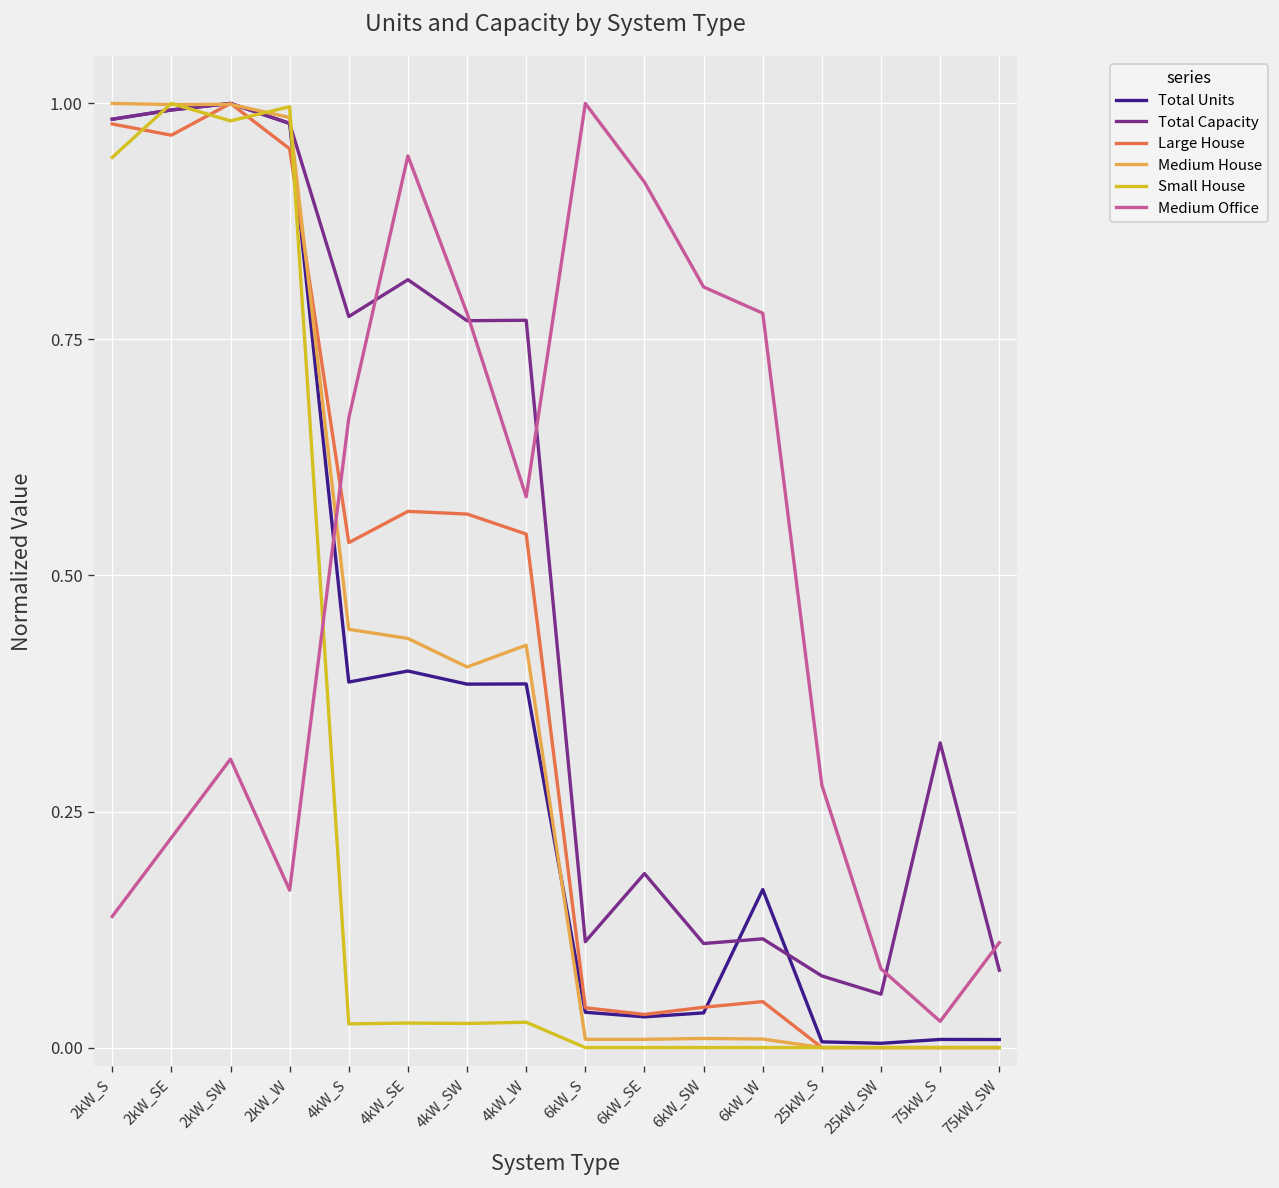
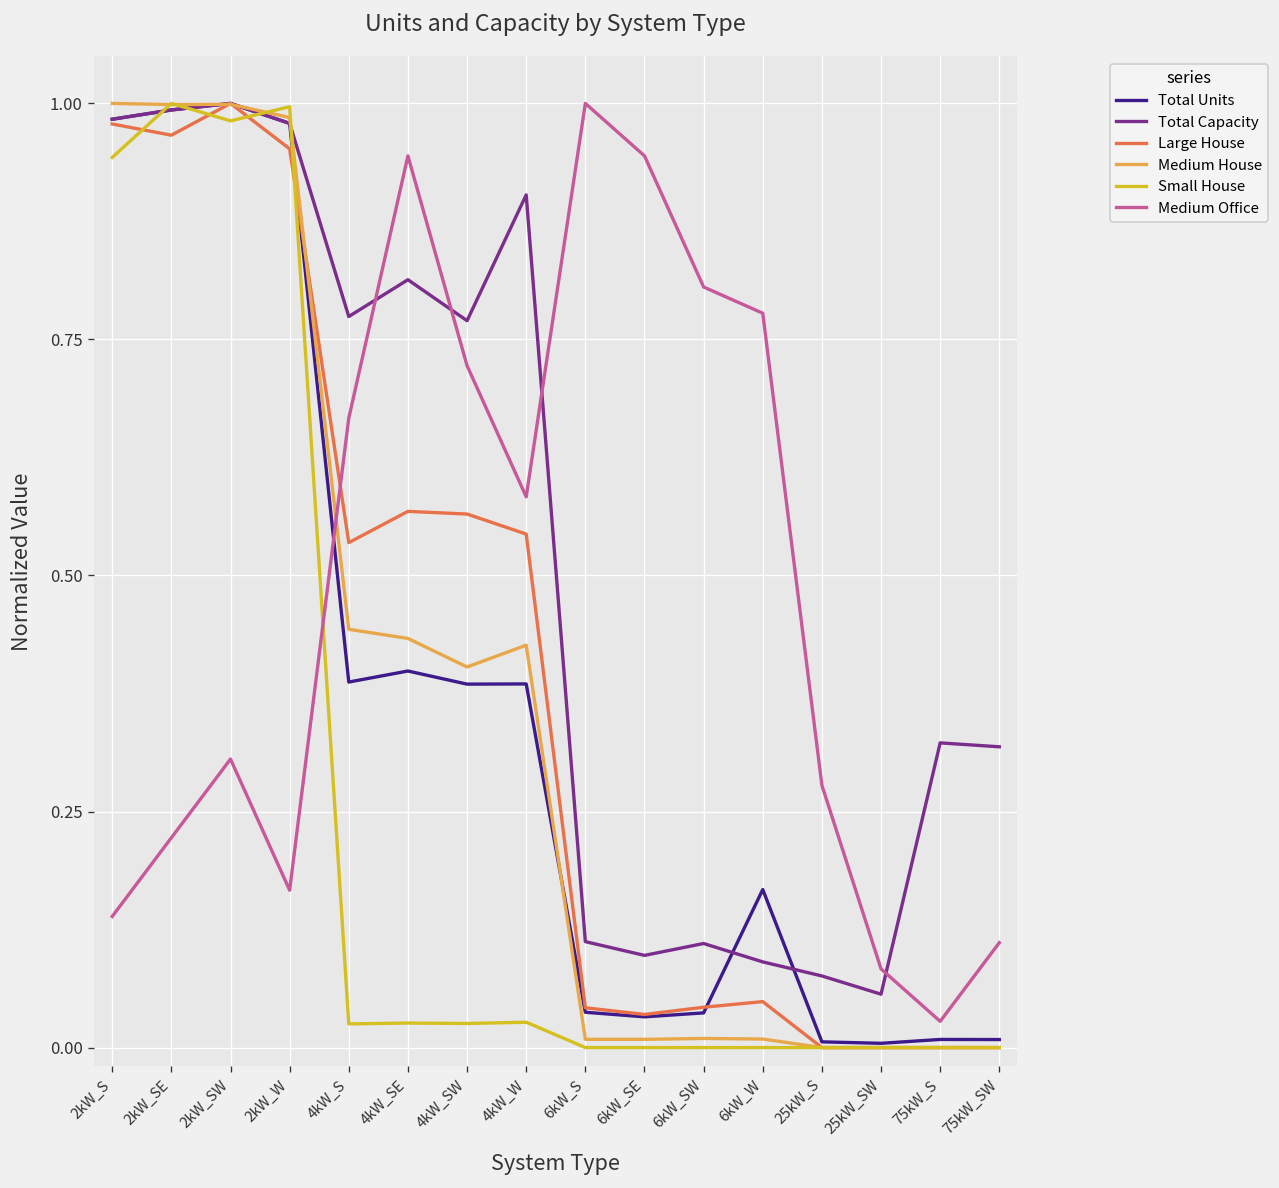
  {
    "Total Units": {
      "4kW_S": 0.39,
      "4kW_SE": 0.40,
      "4kW_SW": 0.38,
      "4kW_W": 0.39,
      "6kW_S": 0.04,
      "6kW_SW": 0.04,
      "6kW_W": 0.17,
      "25kW_S": 0.01,
      "25kW_SW": 0.00,
      "75kW_S": 0.01,
      "75kW_SW": 0.01
    },
    "Total Capacity": {
      "4kW_S": 0.77,
      "4kW_SE": 0.81,
      "4kW_SW": 0.77,
-     "4kW_W": 0.77,
+     "4kW_W": 0.90,
      "6kW_S": 0.11,
-     "6kW_SE": 0.18,
+     "6kW_SE": 0.10,
      "6kW_SW": 0.11,
-     "6kW_W": 0.12,
+     "6kW_W": 0.09,
      "25kW_S": 0.08,
      "25kW_SW": 0.06,
      "75kW_S": 0.32,
-     "75kW_SW": 0.08
+     "75kW_SW": 0.32
    },
    "Medium Office": {
      "2kW_S": 0.14,
      "2kW_SE": 0.22,
      "2kW_SW": 0.31,
      "2kW_W": 0.17,
      "4kW_S": 0.67,
      "4kW_SE": 0.94,
-     "4kW_SW": 0.78,
+     "4kW_SW": 0.72,
      "4kW_W": 0.58,
      "6kW_S": 1.00,
-     "6kW_SE": 0.92,
+     "6kW_SE": 0.94,
      "6kW_SW": 0.81,
      "6kW_W": 0.78,
      "25kW_S": 0.28,
      "25kW_SW": 0.08,
      "75kW_S": 0.03,
      "75kW_SW": 0.11
    }
  }
